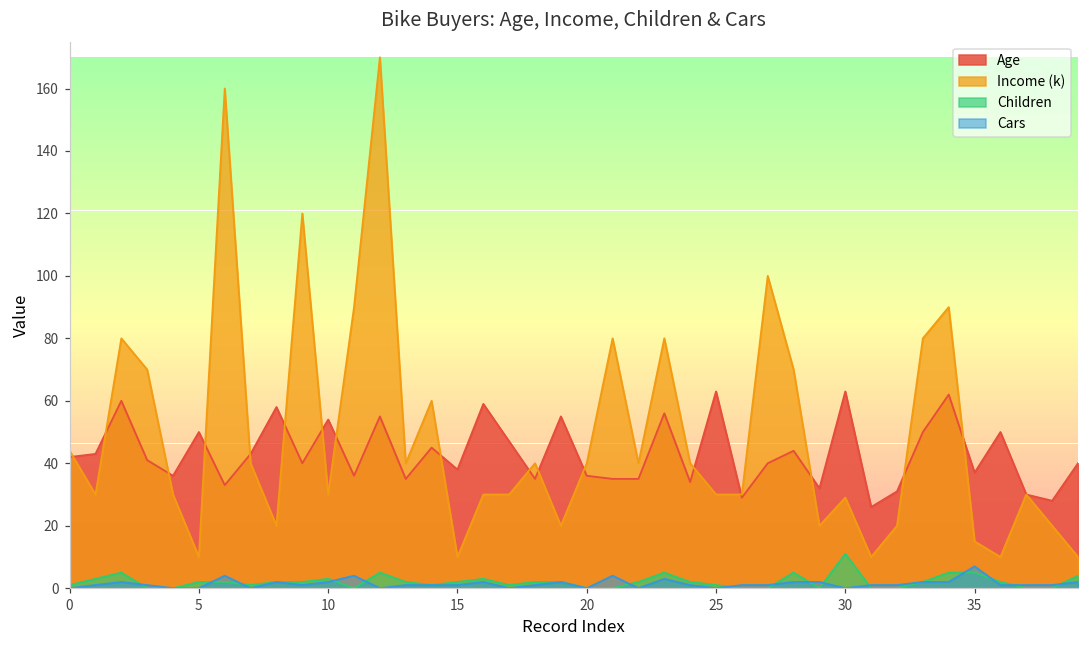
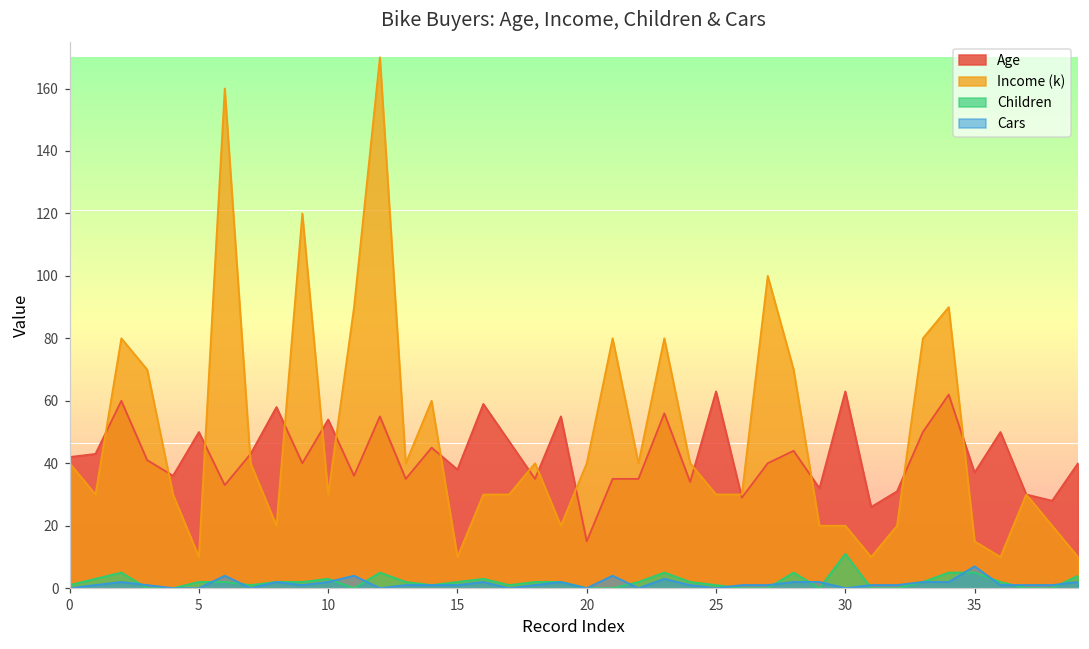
  {
    "Age": {
      "0": 42,
      "5": 50,
      "10": 54,
      "15": 38,
-     "20": 36,
+     "20": 15,
      "25": 63,
      "30": 63,
      "35": 37
    },
    "Income (k)": {
-     "0": 44,
+     "0": 40,
      "5": 10,
      "10": 30,
      "15": 10,
      "20": 40,
      "25": 30,
-     "30": 29,
+     "30": 20,
      "35": 15
    },
    "Children": {
      "0": 1,
      "5": 2,
      "10": 3,
      "15": 2,
      "25": 1,
      "30": 11,
      "35": 5
    },
    "Cars": {
      "0": 0,
      "5": 0,
      "10": 2,
      "15": 1,
      "25": 0,
      "30": 0,
      "35": 7
    }
  }
